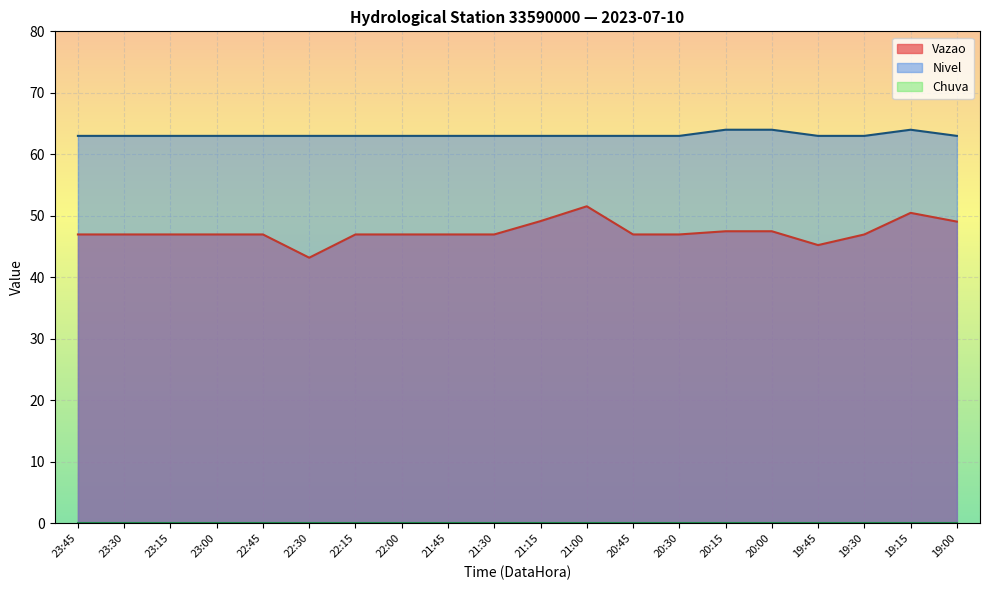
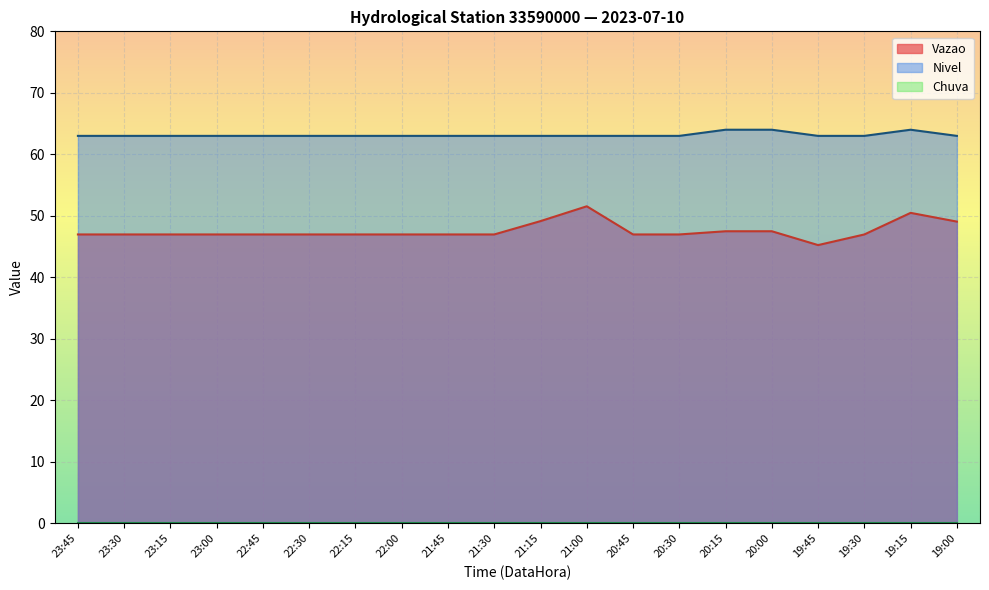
  {
    "Vazao": {
      "23:45": 47,
      "23:30": 47,
      "23:15": 47,
      "23:00": 47,
      "22:45": 47,
-     "22:30": 43,
+     "22:30": 47,
      "22:15": 47,
      "22:00": 47,
      "21:45": 47,
      "21:30": 47,
      "21:15": 49,
      "21:00": 52,
      "20:45": 47,
      "20:30": 47,
      "20:15": 47,
      "20:00": 47,
      "19:45": 45,
      "19:30": 47,
      "19:15": 50,
      "19:00": 49
    },
    "Nivel": {
      "23:45": 63,
      "23:30": 63,
      "23:15": 63,
      "23:00": 63,
      "22:45": 63,
      "22:30": 63,
      "22:15": 63,
      "22:00": 63,
      "21:45": 63,
      "21:30": 63,
      "21:15": 63,
      "21:00": 63,
      "20:45": 63,
      "20:30": 63,
      "20:15": 64,
      "20:00": 64,
      "19:45": 63,
      "19:30": 63,
      "19:15": 64,
      "19:00": 63
    },
    "Chuva": {
      "23:45": 0,
      "23:30": 0,
      "23:15": 0,
      "23:00": 0,
      "22:45": 0,
      "22:30": 0,
      "22:15": 0,
      "22:00": 0,
      "21:45": 0,
      "21:30": 0,
      "21:15": 0,
      "21:00": 0,
      "20:45": 0,
      "20:30": 0,
      "20:15": 0,
      "20:00": 0,
      "19:45": 0,
      "19:30": 0,
      "19:15": 0,
      "19:00": 0
    }
  }
